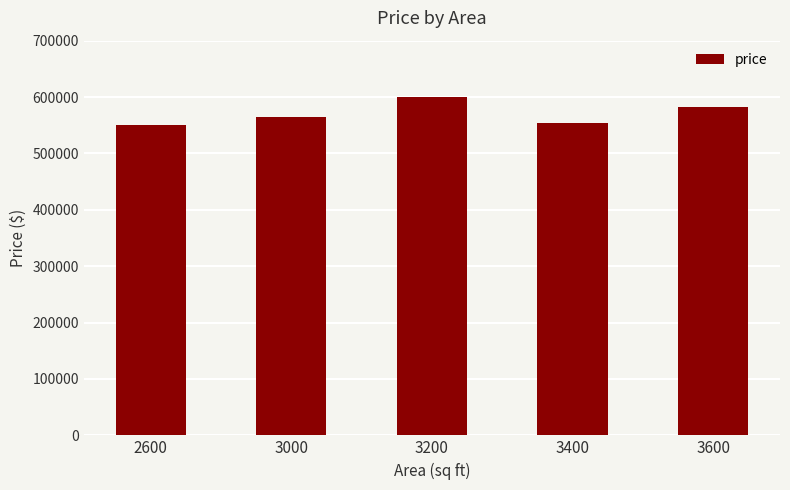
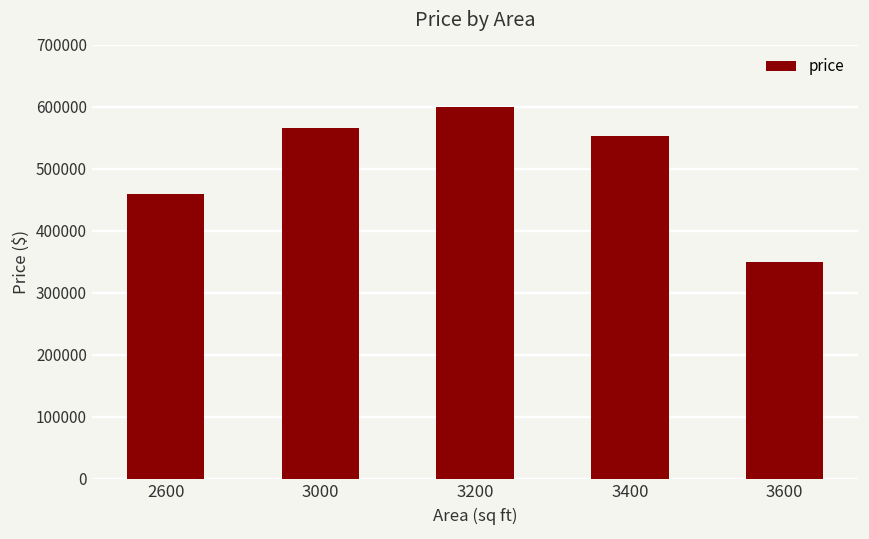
  {
-   "2600": 550000,
+   "2600": 460000,
    "3000": 570000,
    "3200": 600000,
    "3400": 550000,
-   "3600": 580000
+   "3600": 350000
  }
